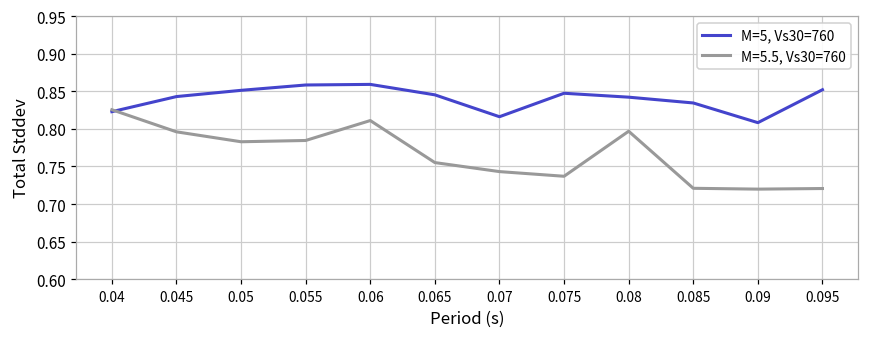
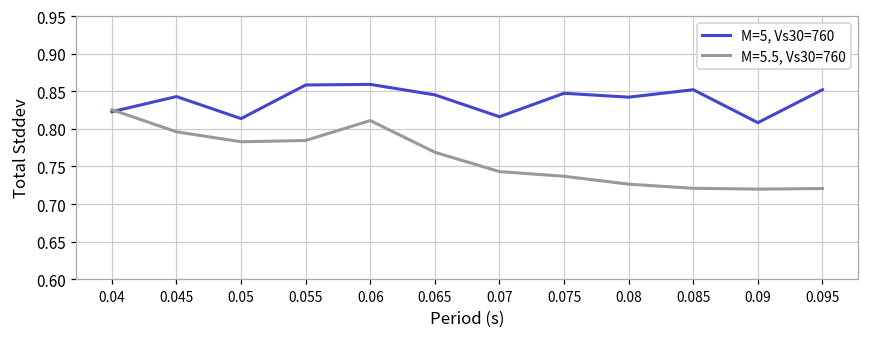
  {
    "M=5, Vs30=760": {
      "0.045": 0.84,
-     "0.05": 0.85,
+     "0.05": 0.81,
      "0.055": 0.86,
      "0.06": 0.86,
      "0.065": 0.85,
      "0.07": 0.82,
      "0.075": 0.85,
      "0.08": 0.84,
-     "0.085": 0.83,
+     "0.085": 0.85,
      "0.09": 0.81,
      "0.095": 0.85
    },
    "M=5.5, Vs30=760": {
      "0.045": 0.80,
      "0.05": 0.78,
      "0.055": 0.78,
      "0.06": 0.81,
-     "0.065": 0.76,
+     "0.065": 0.77,
      "0.07": 0.74,
      "0.075": 0.74,
-     "0.08": 0.80,
+     "0.08": 0.73,
      "0.085": 0.72,
      "0.09": 0.72,
      "0.095": 0.72
    }
  }
